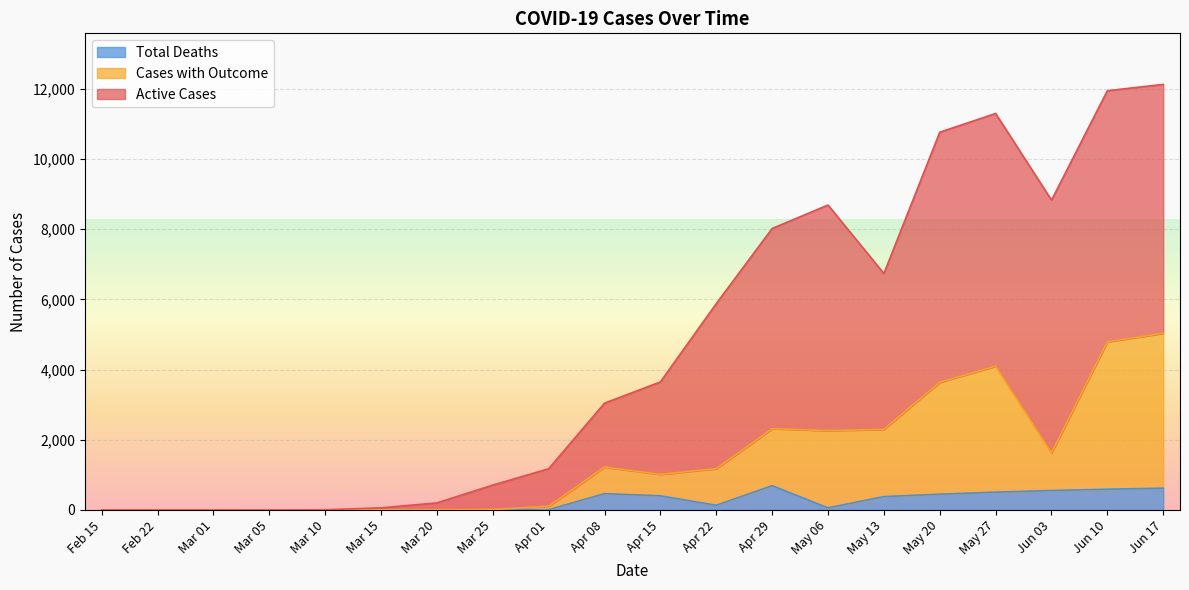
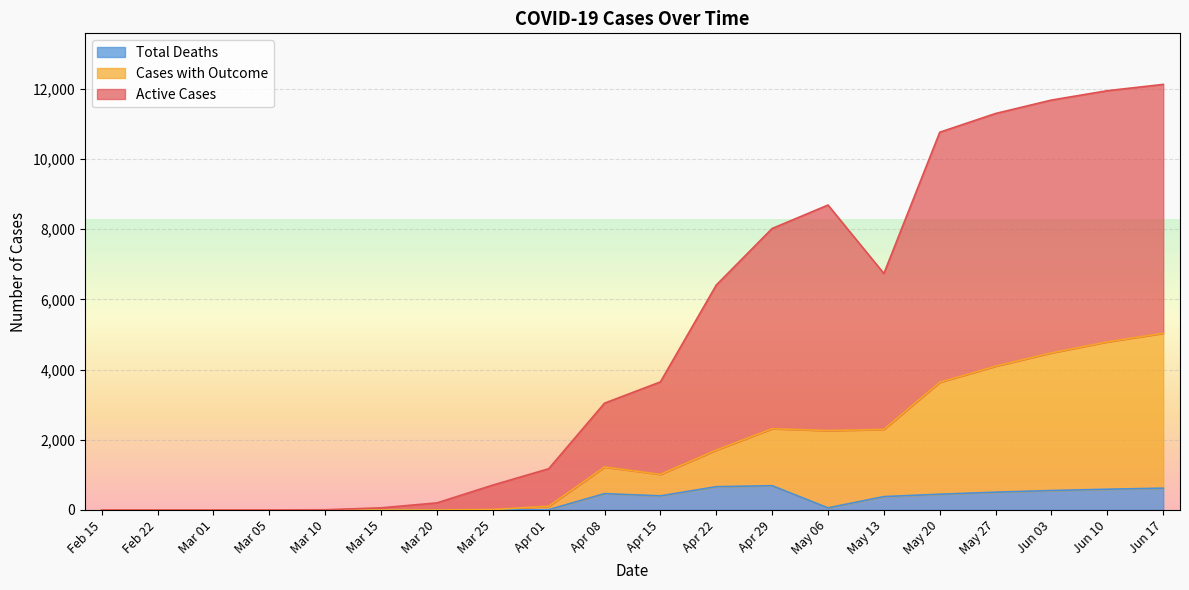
  {
    "Total Deaths": {
      "Apr 01": "0",
      "Apr 08": "500",
      "Apr 15": "400",
-     "Apr 22": "100",
+     "Apr 22": "700",
      "Apr 29": "700",
      "May 06": "100",
      "May 13": "400",
      "May 20": "400",
      "May 27": "500",
      "Jun 03": "600",
      "Jun 10": "600",
      "Jun 17": "600"
    },
    "Cases with Outcome": {
      "Apr 01": "100",
      "Apr 08": "800",
      "Apr 15": "600",
      "Apr 22": "1,000",
      "Apr 29": "1,600",
      "May 06": "2,200",
      "May 13": "1,900",
      "May 20": "3,200",
      "May 27": "3,600",
-     "Jun 03": "1,100",
+     "Jun 03": "3,900",
      "Jun 10": "4,200",
      "Jun 17": "4,400"
    },
    "Active Cases": {
      "Mar 20": "200",
      "Mar 25": "700",
      "Apr 01": "1,100",
      "Apr 08": "1,800",
      "Apr 15": "2,600",
      "Apr 22": "4,700",
      "Apr 29": "5,700",
      "May 06": "6,400",
      "May 13": "4,400",
      "May 20": "7,100",
      "May 27": "7,200",
      "Jun 03": "7,200",
      "Jun 10": "7,200",
      "Jun 17": "7,100"
    }
  }
